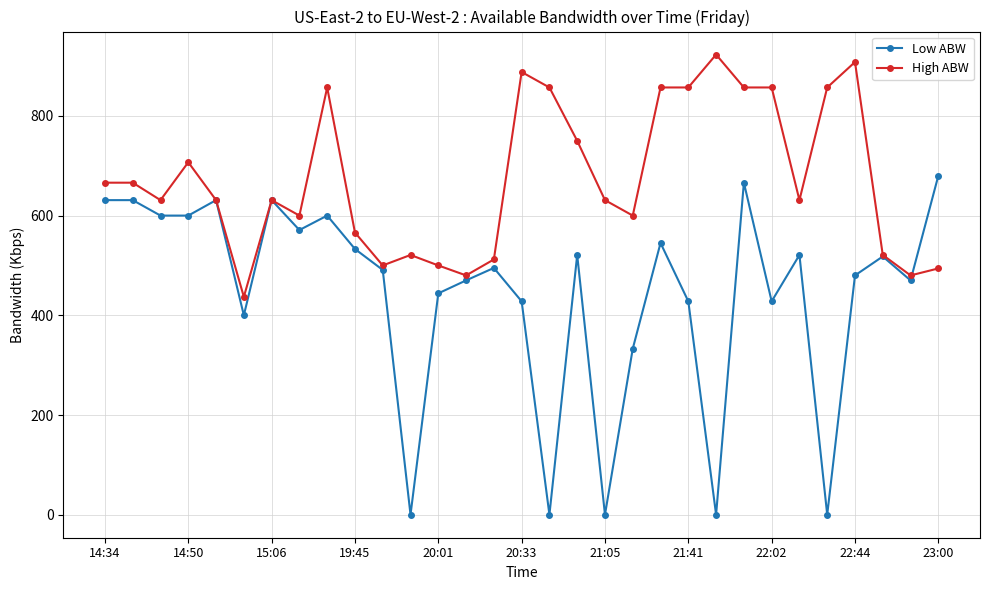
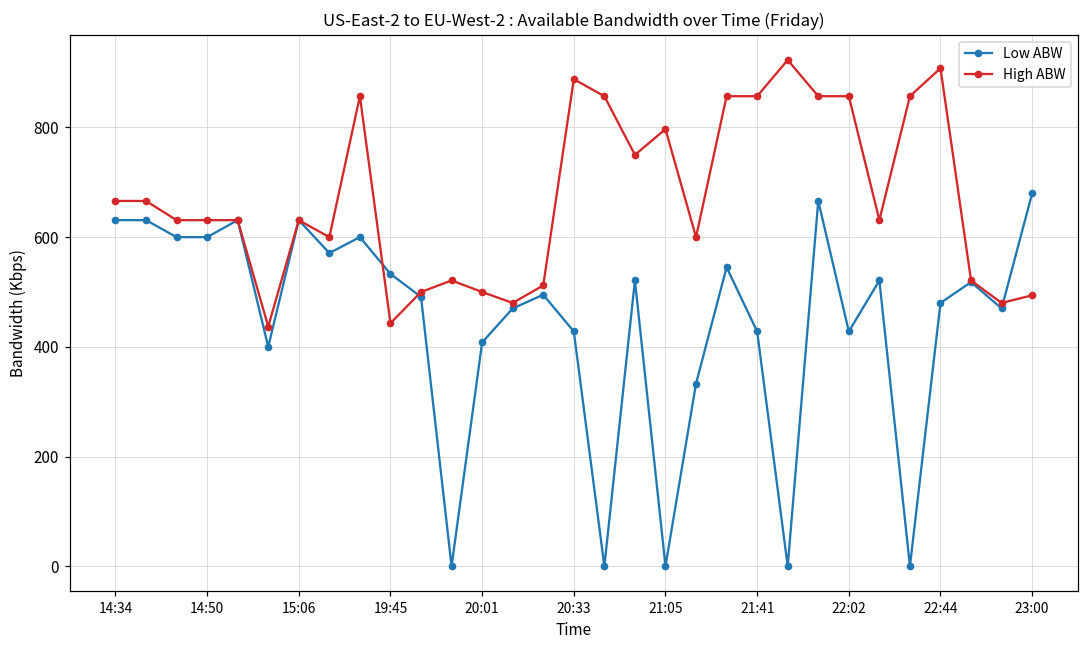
  {
    "Low ABW": {
      "14:34": 630,
      "14:50": 600,
      "19:45": 530,
-     "20:01": 440,
+     "20:01": 410,
      "20:33": 430,
      "21:05": 0,
      "21:41": 430,
      "22:02": 430,
      "22:44": 480,
      "23:00": 680
    },
    "High ABW": {
      "14:34": 670,
-     "14:50": 710,
-     "19:45": 570,
+     "14:50": 630,
+     "19:45": 440,
      "20:01": 500,
      "20:33": 890,
-     "21:05": 630,
+     "21:05": 800,
      "21:41": 860,
      "22:02": 860,
      "22:44": 910,
      "23:00": 490
    }
  }
